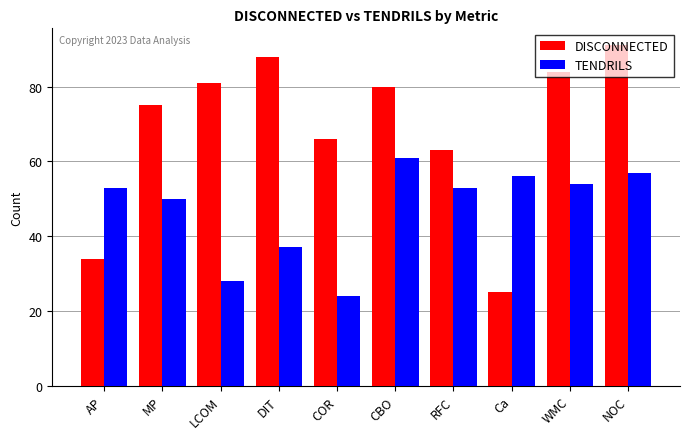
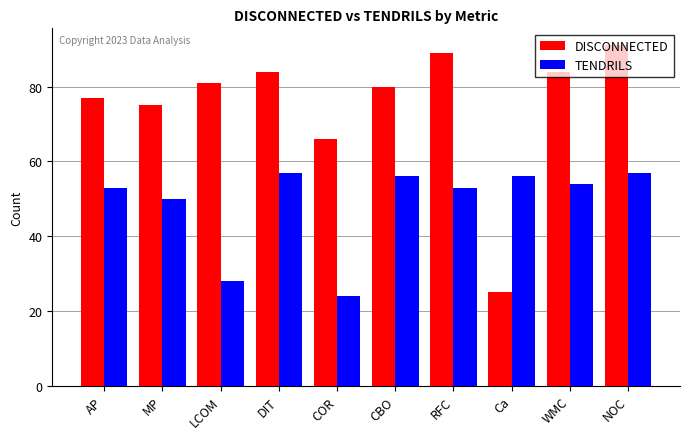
  {
    "DISCONNECTED": {
-     "AP": 34,
+     "AP": 77,
      "MP": 75,
      "LCOM": 81,
-     "DIT": 88,
+     "DIT": 84,
      "COR": 66,
      "CBO": 80,
-     "RFC": 63,
+     "RFC": 89,
      "Ca": 25
    },
    "TENDRILS": {
      "AP": 53,
      "MP": 50,
      "LCOM": 28,
-     "DIT": 37,
+     "DIT": 57,
      "COR": 24,
-     "CBO": 61,
+     "CBO": 56,
      "RFC": 53,
      "Ca": 56,
      "WMC": 54,
      "NOC": 57
    }
  }
